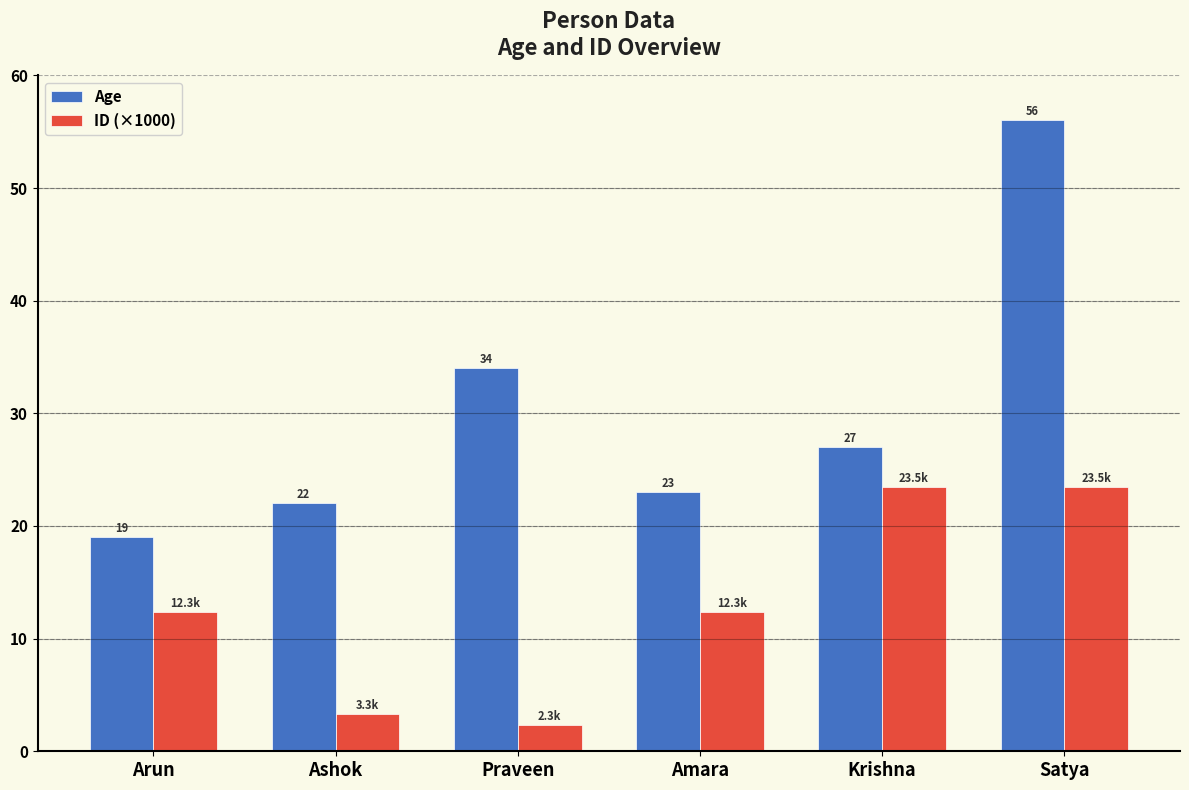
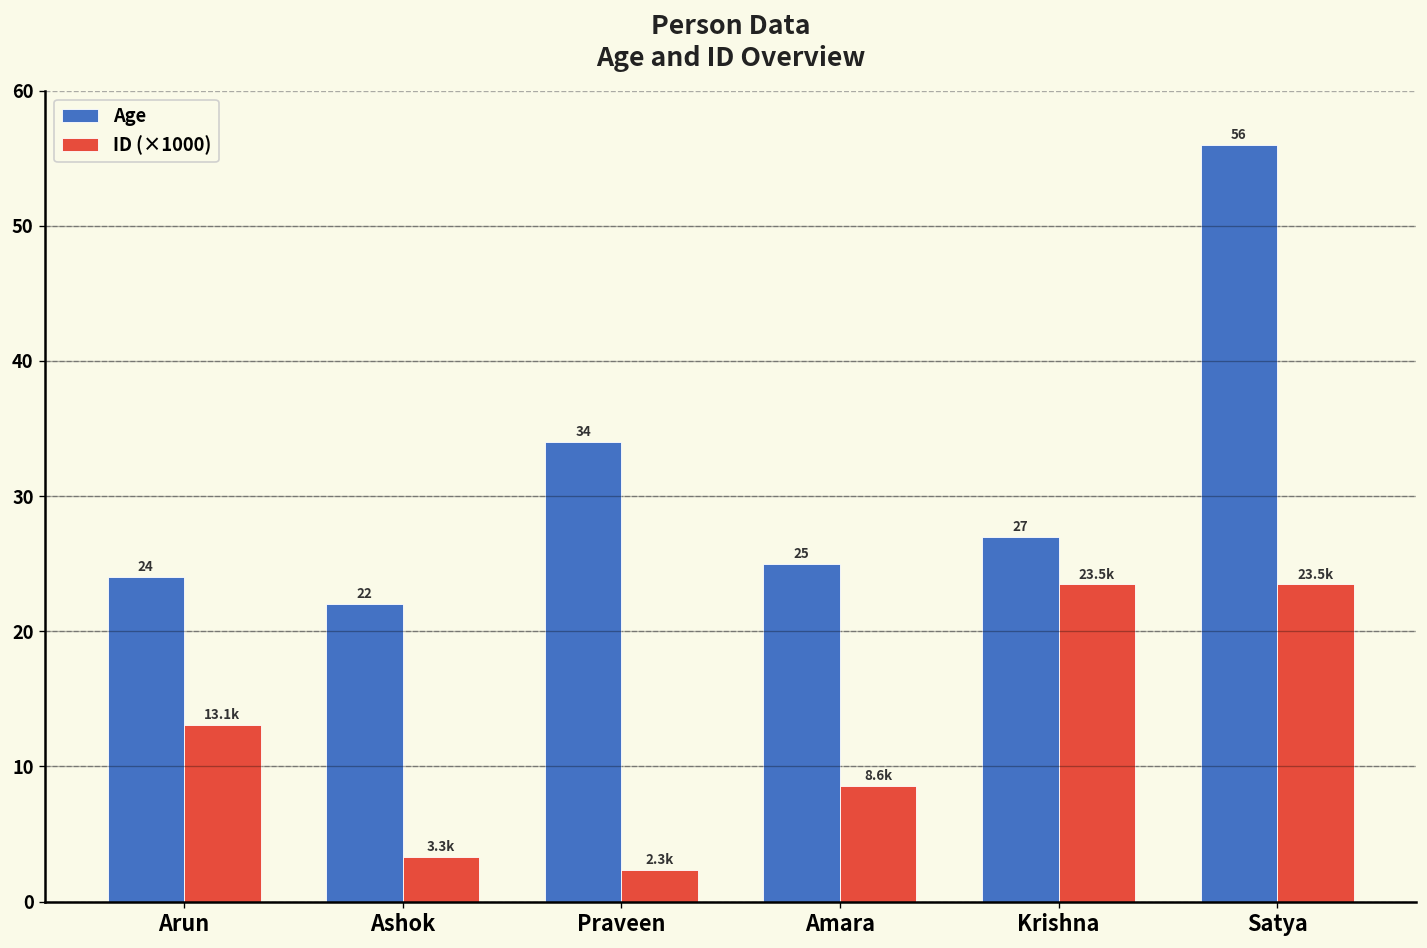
  {
    "Age": {
-     "Arun": "19",
+     "Arun": "24",
      "Ashok": "22",
      "Praveen": "34",
-     "Amara": "23",
+     "Amara": "25",
      "Krishna": "27",
      "Satya": "56"
    },
    "ID (×1000)": {
-     "Arun": "12.3k",
+     "Arun": "13.1k",
      "Ashok": "3.3k",
      "Praveen": "2.3k",
-     "Amara": "12.3k",
+     "Amara": "8.6k",
      "Krishna": "23.5k",
      "Satya": "23.5k"
    }
  }
